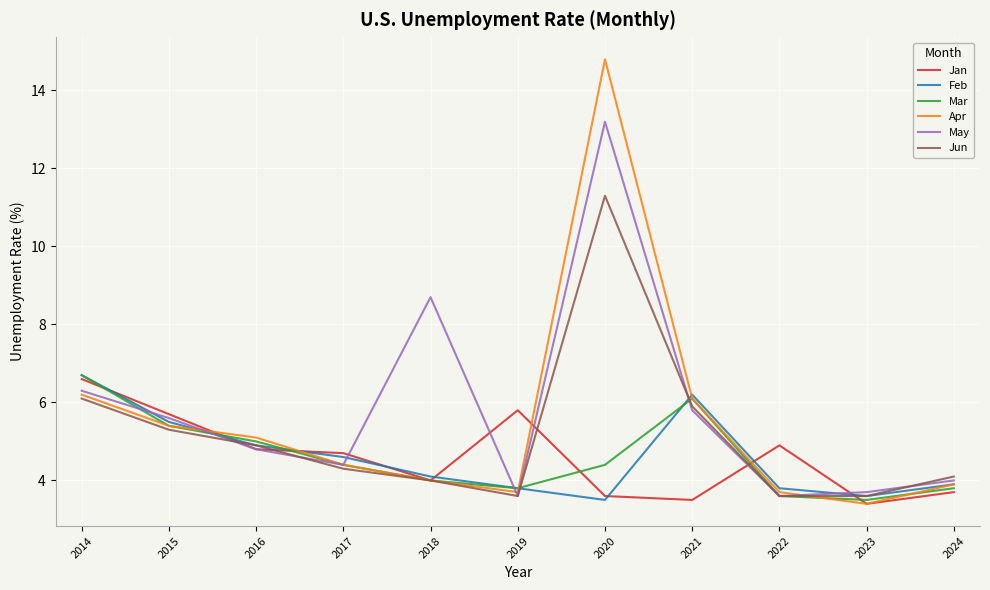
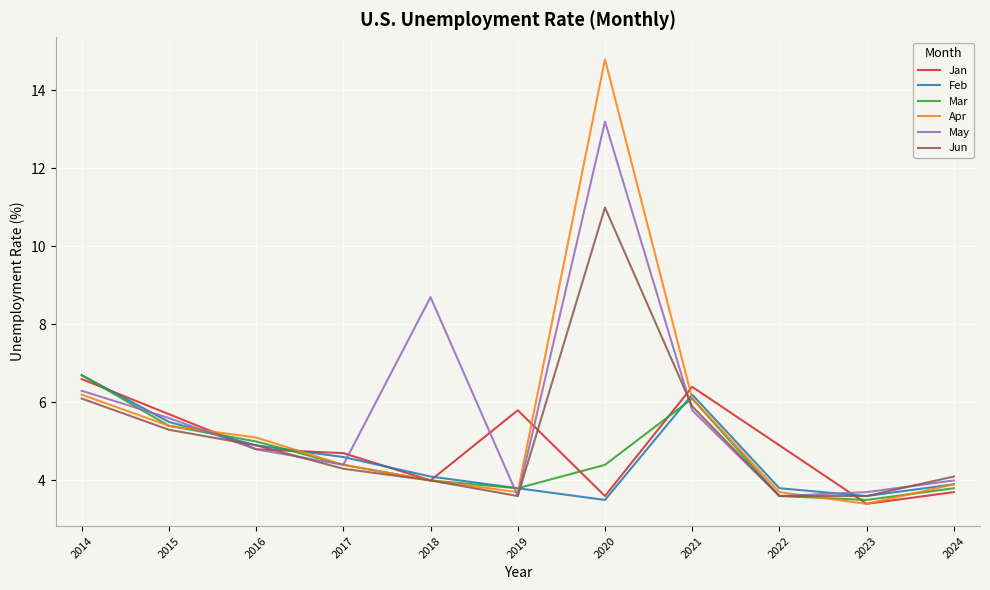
  {
    "Jan": {
      "2014": 6.6,
      "2015": 5.7,
      "2017": 4.7,
      "2019": 5.8,
      "2020": 3.6,
-     "2021": 3.5,
+     "2021": 6.4,
      "2022": 4.9,
      "2024": 3.7
    },
    "Feb": {
      "2015": 5.5,
      "2017": 4.6,
      "2018": 4.1,
      "2020": 3.5,
      "2021": 6.2,
      "2022": 3.8
    },
    "Mar": {
      "2016": 5.0,
      "2020": 4.4,
      "2023": 3.5,
      "2024": 3.8
    },
    "Apr": {
      "2014": 6.2,
      "2016": 5.1,
      "2019": 3.7,
      "2020": 14.8,
      "2022": 3.7
    },
    "May": {
      "2014": 6.3,
      "2015": 5.6,
      "2018": 8.7,
      "2020": 13.2,
      "2021": 5.8,
      "2023": 3.7,
      "2024": 4.0
    },
    "Jun": {
      "2014": 6.1,
      "2015": 5.3,
      "2017": 4.3,
-     "2020": 11.3,
+     "2020": 11.0,
      "2021": 5.9,
      "2024": 4.1
    }
  }
